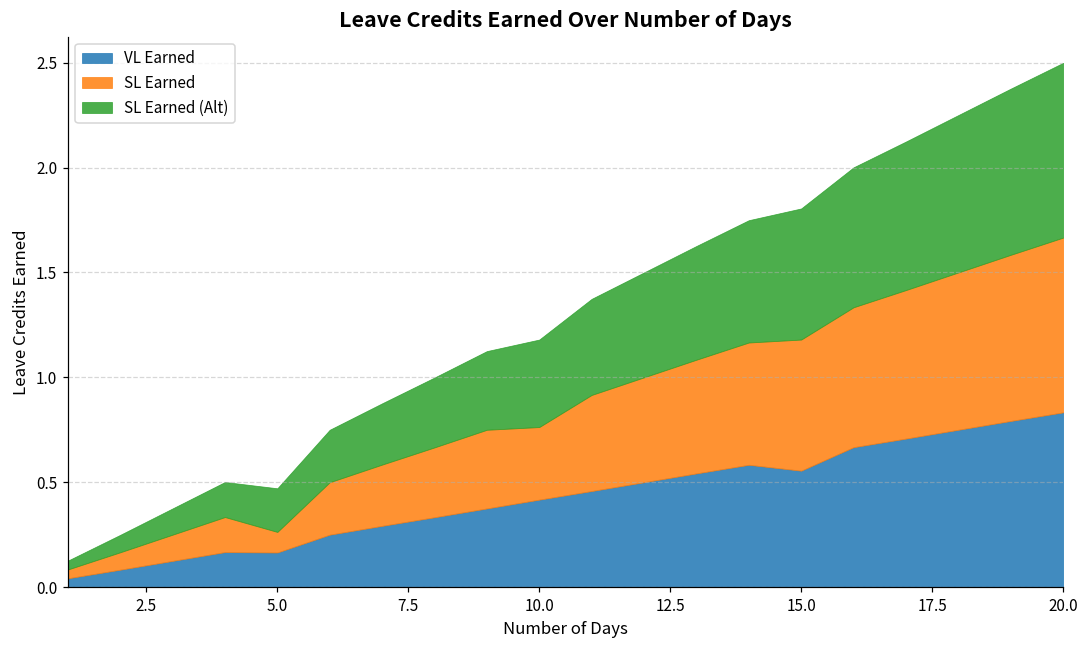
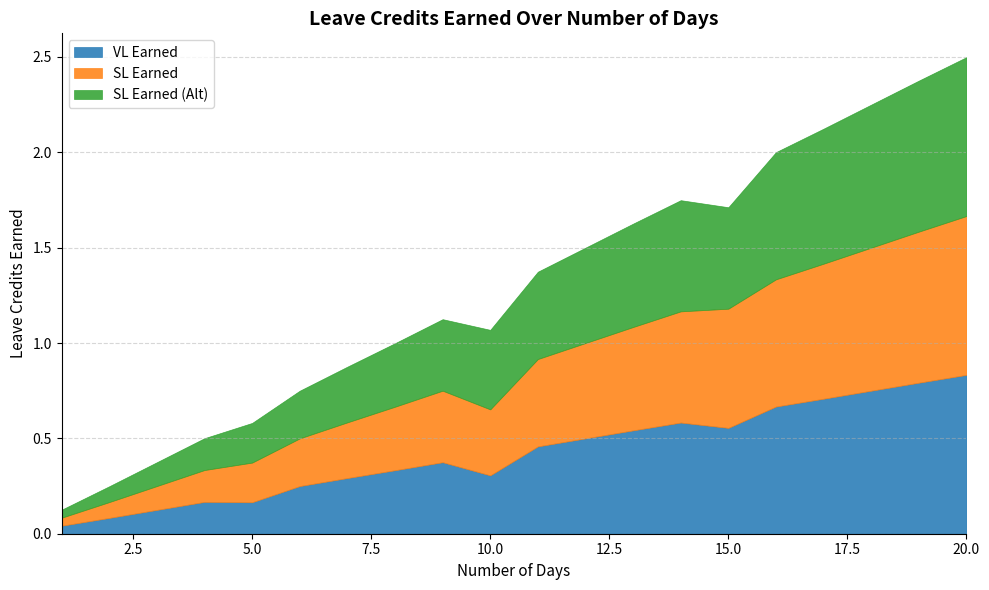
  {
    "VL Earned": {
      "5.0": 0.17,
-     "10.0": 0.42,
+     "10.0": 0.31,
      "15.0": 0.56,
      "20.0": 0.83
    },
    "SL Earned": {
-     "5.0": 0.10,
+     "5.0": 0.21,
      "10.0": 0.35,
      "15.0": 0.63,
      "20.0": 0.83
    },
    "SL Earned (Alt)": {
      "5.0": 0.21,
      "10.0": 0.42,
-     "15.0": 0.63,
+     "15.0": 0.53,
      "20.0": 0.83
    }
  }
